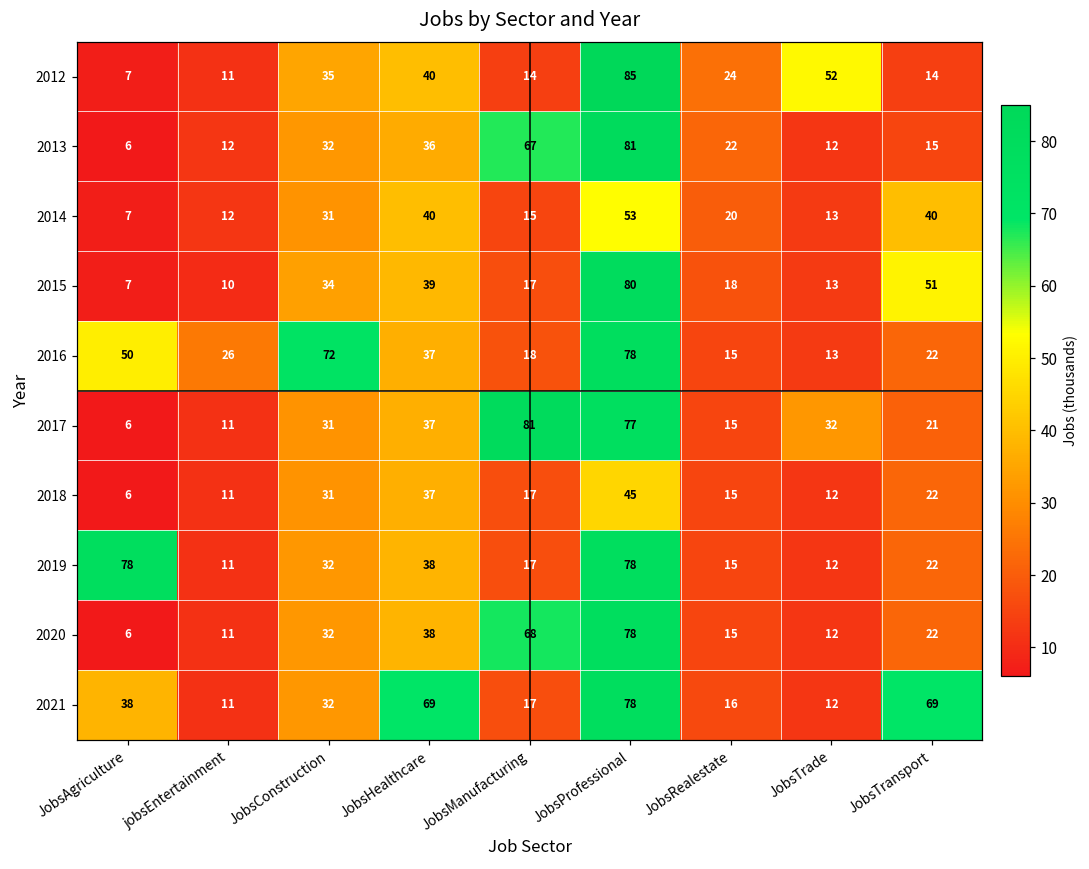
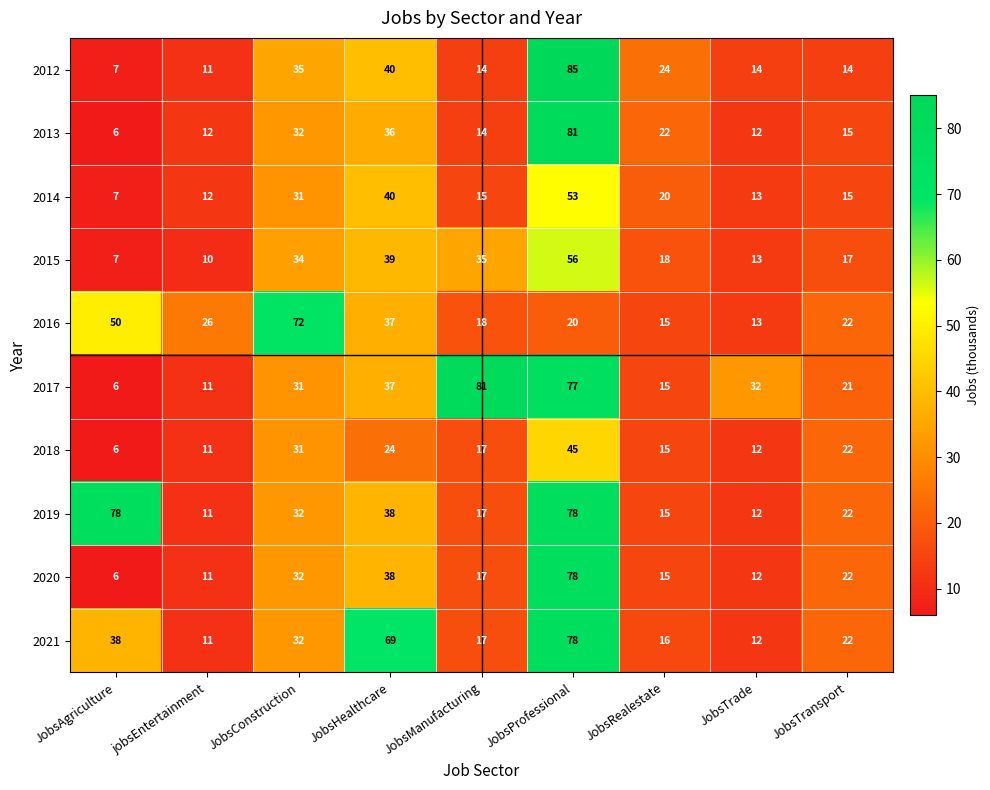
  {
    "2012": {
      "JobsAgriculture": 7,
      "jobsEntertainment": 11,
      "JobsConstruction": 35,
      "JobsHealthcare": 40,
      "JobsManufacturing": 14,
      "JobsProfessional": 85,
      "JobsRealestate": 24,
-     "JobsTrade": 52,
+     "JobsTrade": 14,
      "JobsTransport": 14
    },
    "2013": {
      "JobsAgriculture": 6,
      "jobsEntertainment": 12,
      "JobsConstruction": 32,
      "JobsHealthcare": 36,
-     "JobsManufacturing": 67,
+     "JobsManufacturing": 14,
      "JobsProfessional": 81,
      "JobsRealestate": 22,
      "JobsTrade": 12,
      "JobsTransport": 15
    },
    "2014": {
      "JobsAgriculture": 7,
      "jobsEntertainment": 12,
      "JobsConstruction": 31,
      "JobsHealthcare": 40,
      "JobsManufacturing": 15,
      "JobsProfessional": 53,
      "JobsRealestate": 20,
      "JobsTrade": 13,
-     "JobsTransport": 40
+     "JobsTransport": 15
    },
    "2015": {
      "JobsAgriculture": 7,
      "jobsEntertainment": 10,
      "JobsConstruction": 34,
      "JobsHealthcare": 39,
-     "JobsManufacturing": 17,
-     "JobsProfessional": 80,
+     "JobsManufacturing": 35,
+     "JobsProfessional": 56,
      "JobsRealestate": 18,
      "JobsTrade": 13,
-     "JobsTransport": 51
+     "JobsTransport": 17
    },
    "2016": {
      "JobsAgriculture": 50,
      "jobsEntertainment": 26,
      "JobsConstruction": 72,
      "JobsHealthcare": 37,
      "JobsManufacturing": 18,
-     "JobsProfessional": 78,
+     "JobsProfessional": 20,
      "JobsRealestate": 15,
      "JobsTrade": 13,
      "JobsTransport": 22
    },
    "2017": {
      "JobsAgriculture": 6,
      "jobsEntertainment": 11,
      "JobsConstruction": 31,
      "JobsHealthcare": 37,
      "JobsManufacturing": 81,
      "JobsProfessional": 77,
      "JobsRealestate": 15,
      "JobsTrade": 32,
      "JobsTransport": 21
    },
    "2018": {
      "JobsAgriculture": 6,
      "jobsEntertainment": 11,
      "JobsConstruction": 31,
-     "JobsHealthcare": 37,
+     "JobsHealthcare": 24,
      "JobsManufacturing": 17,
      "JobsProfessional": 45,
      "JobsRealestate": 15,
      "JobsTrade": 12,
      "JobsTransport": 22
    },
    "2019": {
      "JobsAgriculture": 78,
      "jobsEntertainment": 11,
      "JobsConstruction": 32,
      "JobsHealthcare": 38,
      "JobsManufacturing": 17,
      "JobsProfessional": 78,
      "JobsRealestate": 15,
      "JobsTrade": 12,
      "JobsTransport": 22
    },
    "2020": {
      "JobsAgriculture": 6,
      "jobsEntertainment": 11,
      "JobsConstruction": 32,
      "JobsHealthcare": 38,
-     "JobsManufacturing": 68,
+     "JobsManufacturing": 17,
      "JobsProfessional": 78,
      "JobsRealestate": 15,
      "JobsTrade": 12,
      "JobsTransport": 22
    },
    "2021": {
      "JobsAgriculture": 38,
      "jobsEntertainment": 11,
      "JobsConstruction": 32,
      "JobsHealthcare": 69,
      "JobsManufacturing": 17,
      "JobsProfessional": 78,
      "JobsRealestate": 16,
      "JobsTrade": 12,
-     "JobsTransport": 69
+     "JobsTransport": 22
    }
  }
